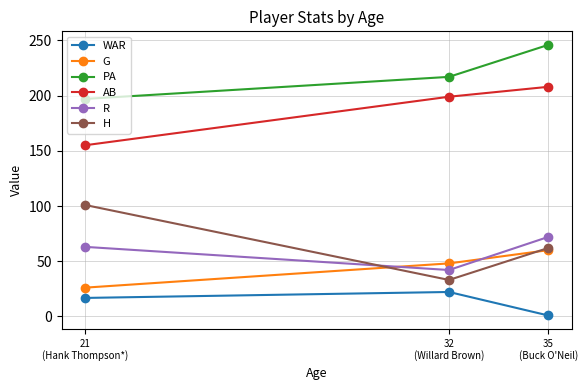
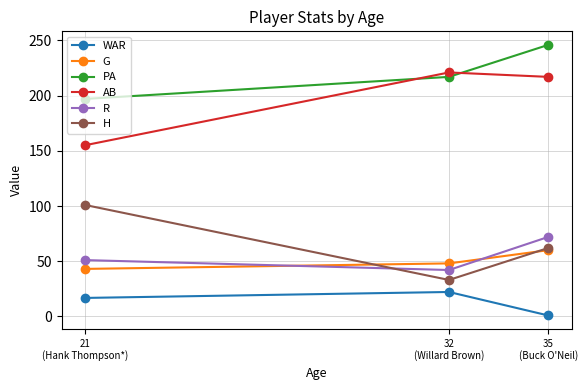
  {
    "WAR": {
      "21 (Hank Thompson*)": 17,
      "32 (Willard Brown)": 22,
      "35 (Buck O'Neil)": 1
    },
    "G": {
-     "21 (Hank Thompson*)": 26,
+     "21 (Hank Thompson*)": 43,
      "32 (Willard Brown)": 48
    },
    "PA": {
      "32 (Willard Brown)": 217,
      "35 (Buck O'Neil)": 246
    },
    "AB": {
      "21 (Hank Thompson*)": 155,
-     "32 (Willard Brown)": 199,
-     "35 (Buck O'Neil)": 208
+     "32 (Willard Brown)": 221,
+     "35 (Buck O'Neil)": 217
    },
    "R": {
-     "21 (Hank Thompson*)": 63,
+     "21 (Hank Thompson*)": 51,
      "32 (Willard Brown)": 42,
      "35 (Buck O'Neil)": 72
    },
    "H": {
      "21 (Hank Thompson*)": 101,
      "32 (Willard Brown)": 33
    }
  }
